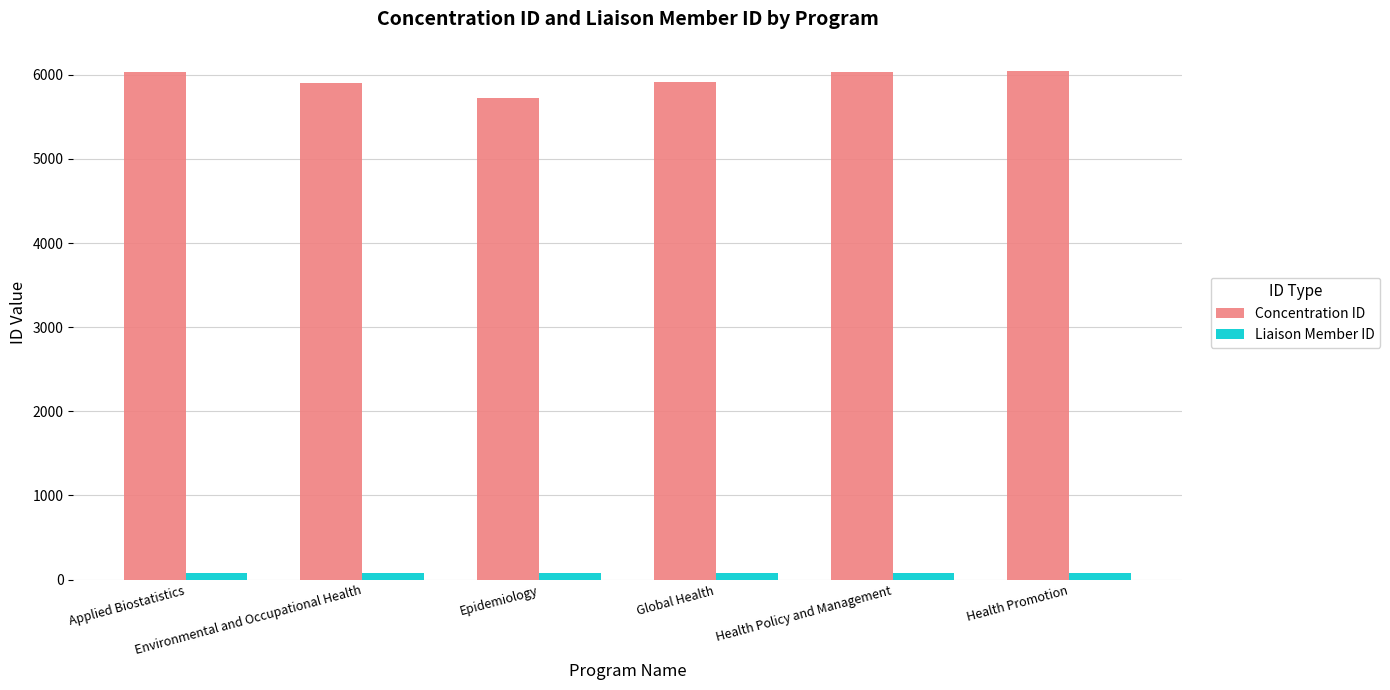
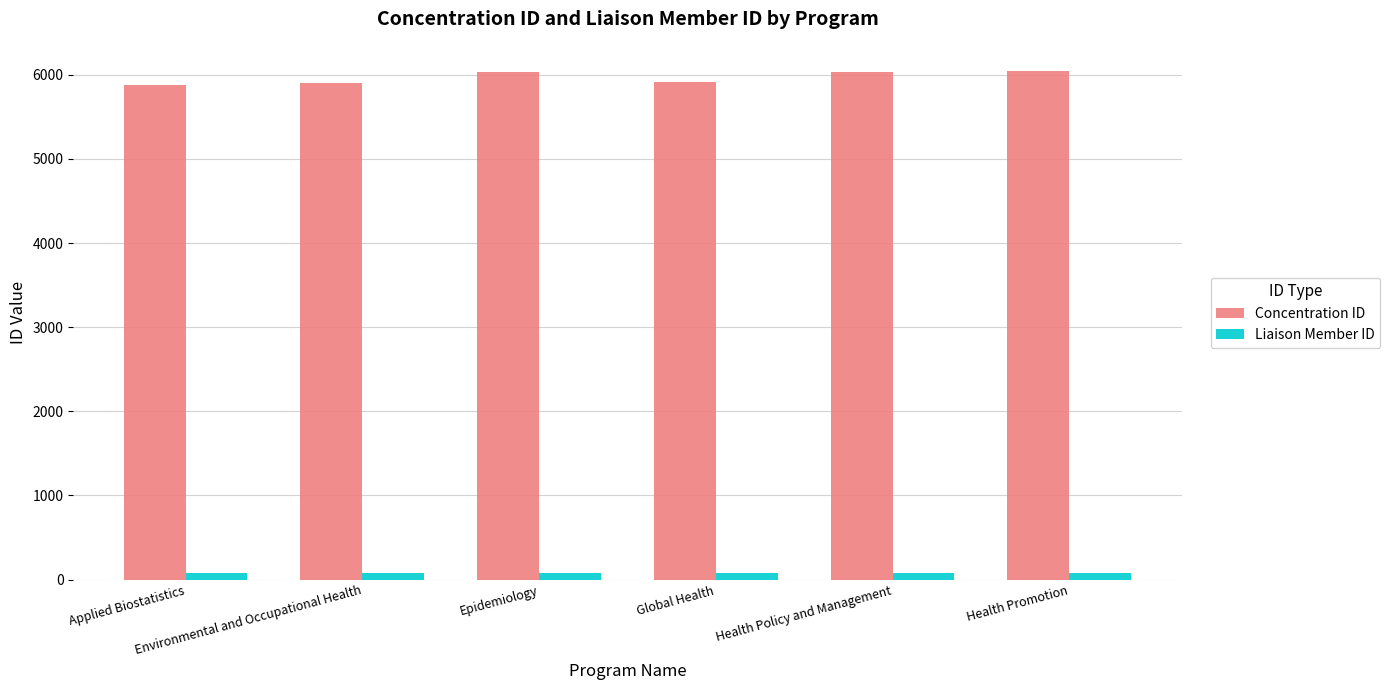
  {
    "Concentration ID": {
-     "Applied Biostatistics": 6000,
+     "Applied Biostatistics": 5900,
      "Environmental and Occupational Health": 5900,
-     "Epidemiology": 5700,
+     "Epidemiology": 6000,
      "Global Health": 5900,
      "Health Policy and Management": 6000,
      "Health Promotion": 6000
    },
    "Liaison Member ID": {
      "Applied Biostatistics": 100,
      "Environmental and Occupational Health": 100,
      "Epidemiology": 100,
      "Global Health": 100,
      "Health Policy and Management": 100,
      "Health Promotion": 100
    }
  }
